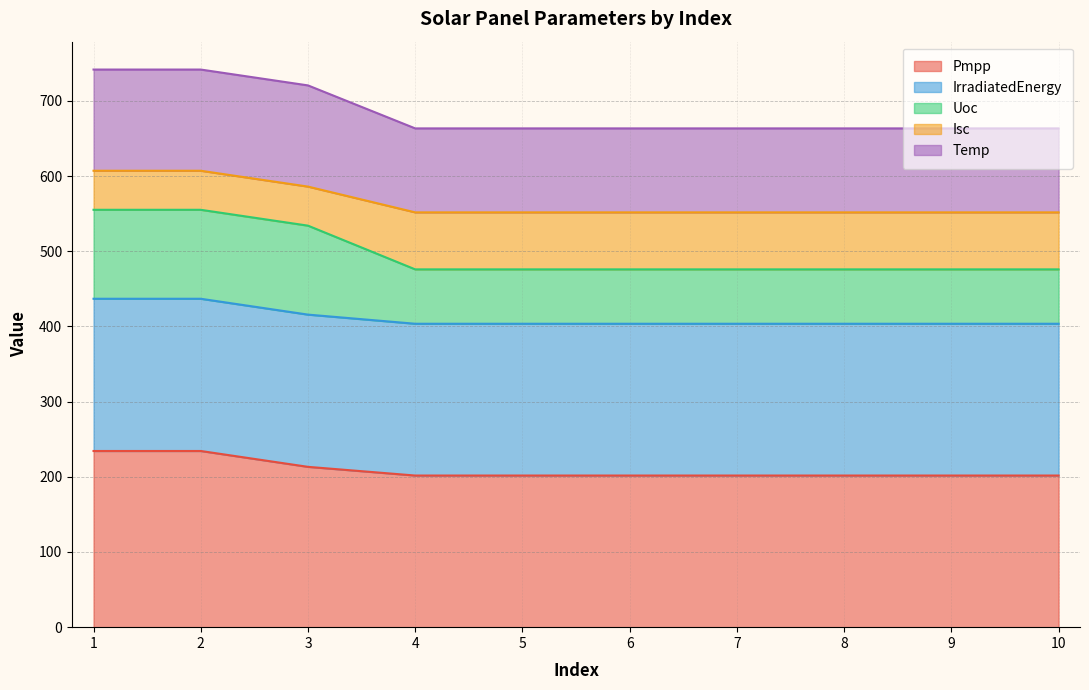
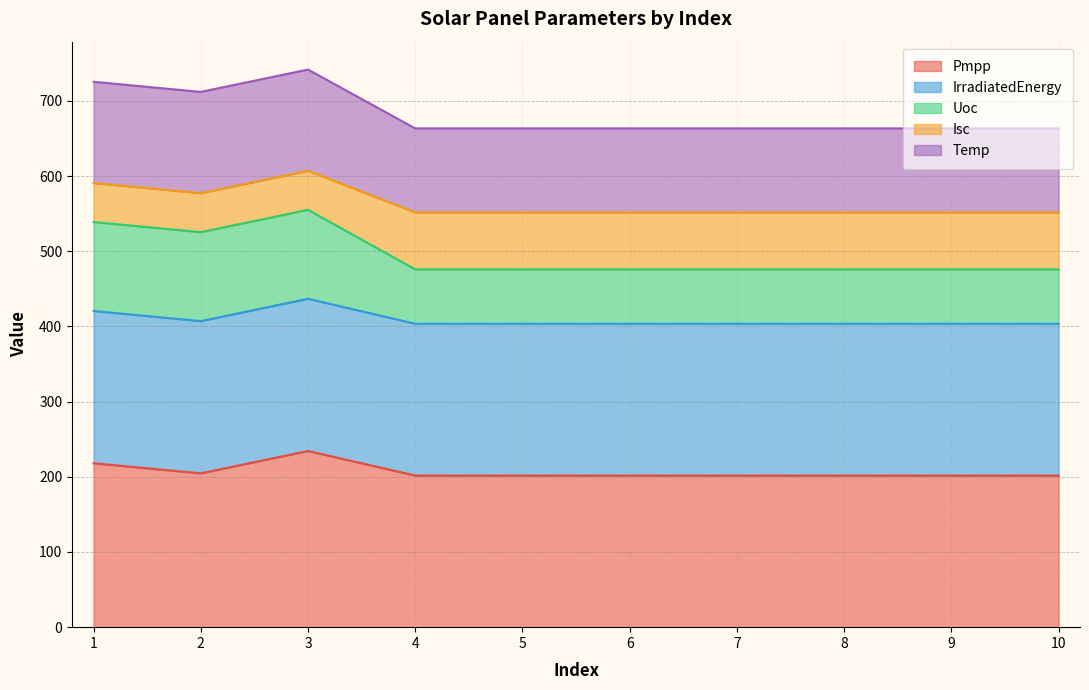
  {
    "Pmpp": {
-     "1": 230,
-     "2": 230,
-     "3": 210,
+     "1": 220,
+     "2": 200,
+     "3": 230,
      "4": 200,
      "5": 200,
      "6": 200,
      "7": 200,
      "8": 200,
      "9": 200,
      "10": 200
    },
    "IrradiatedEnergy": {
      "1": 200,
      "2": 200,
      "3": 200,
      "4": 200,
      "5": 200,
      "6": 200,
      "7": 200,
      "8": 200,
      "9": 200,
      "10": 200
    },
    "Uoc": {
      "1": 120,
      "2": 120,
      "3": 120,
      "4": 70,
      "5": 70,
      "6": 70,
      "7": 70,
      "8": 70,
      "9": 70,
      "10": 70
    },
    "Isc": {
      "1": 50,
      "2": 50,
      "3": 50,
      "4": 80,
      "5": 80,
      "6": 80,
      "7": 80,
      "8": 80,
      "9": 80,
      "10": 80
    },
    "Temp": {
      "1": 130,
      "2": 130,
      "3": 130,
      "4": 110,
      "5": 110,
      "6": 110,
      "7": 110,
      "8": 110
    }
  }
